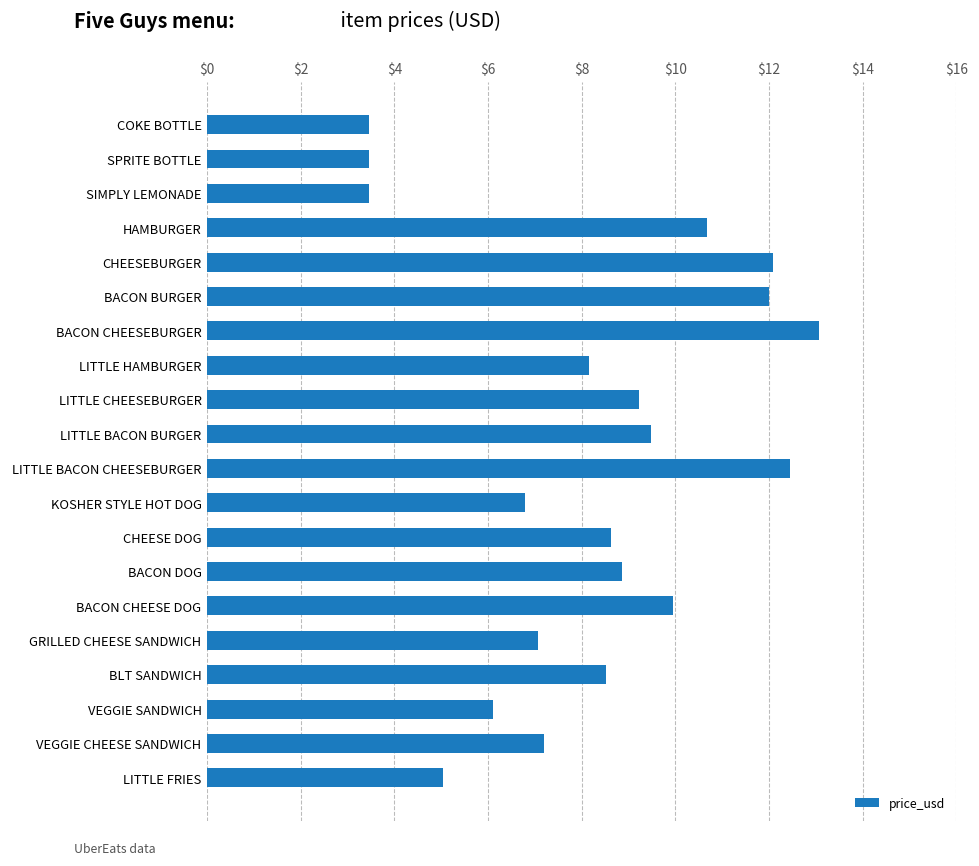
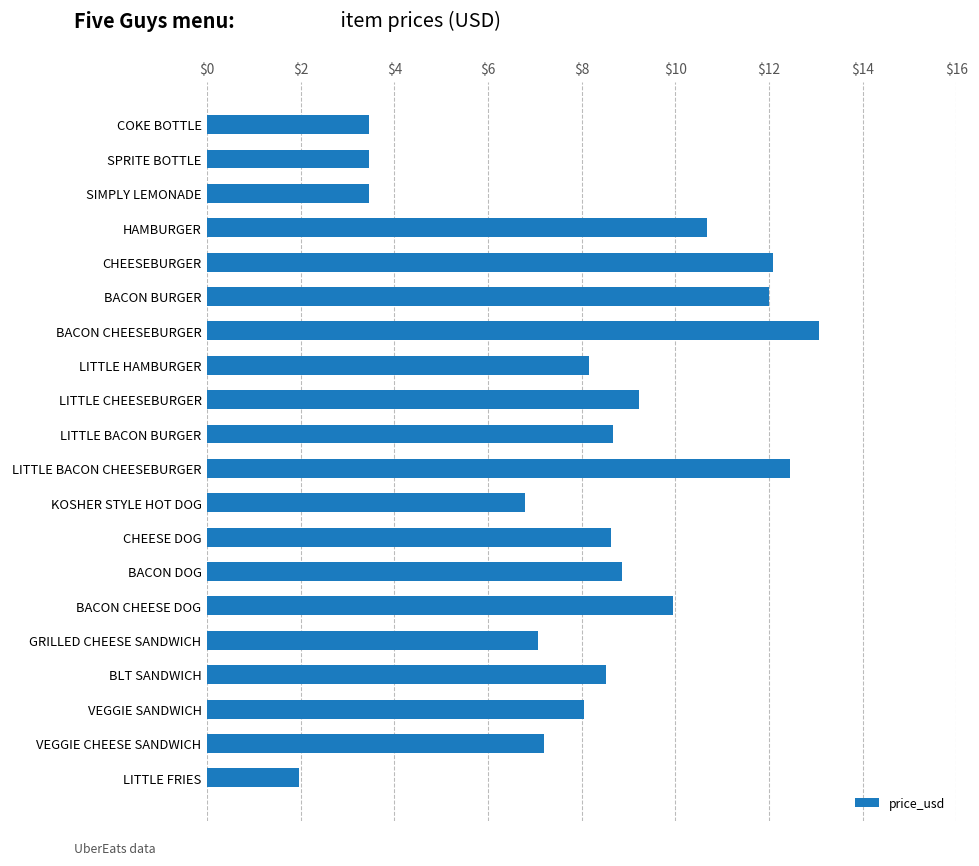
  {
    "COKE BOTTLE": "$3.5",
    "SPRITE BOTTLE": "$3.5",
    "SIMPLY LEMONADE": "$3.5",
    "HAMBURGER": "$10.7",
    "CHEESEBURGER": "$12.1",
    "BACON BURGER": "$12.0",
    "BACON CHEESEBURGER": "$13.1",
    "LITTLE HAMBURGER": "$8.2",
    "LITTLE CHEESEBURGER": "$9.2",
-   "LITTLE BACON BURGER": "$9.5",
+   "LITTLE BACON BURGER": "$8.7",
    "LITTLE BACON CHEESEBURGER": "$12.4",
    "KOSHER STYLE HOT DOG": "$6.8",
    "CHEESE DOG": "$8.6",
    "BACON DOG": "$8.9",
    "BACON CHEESE DOG": "$10.0",
    "GRILLED CHEESE SANDWICH": "$7.1",
    "BLT SANDWICH": "$8.5",
-   "VEGGIE SANDWICH": "$6.1",
+   "VEGGIE SANDWICH": "$8.1",
    "VEGGIE CHEESE SANDWICH": "$7.2",
-   "LITTLE FRIES": "$5.0"
+   "LITTLE FRIES": "$2.0"
  }
